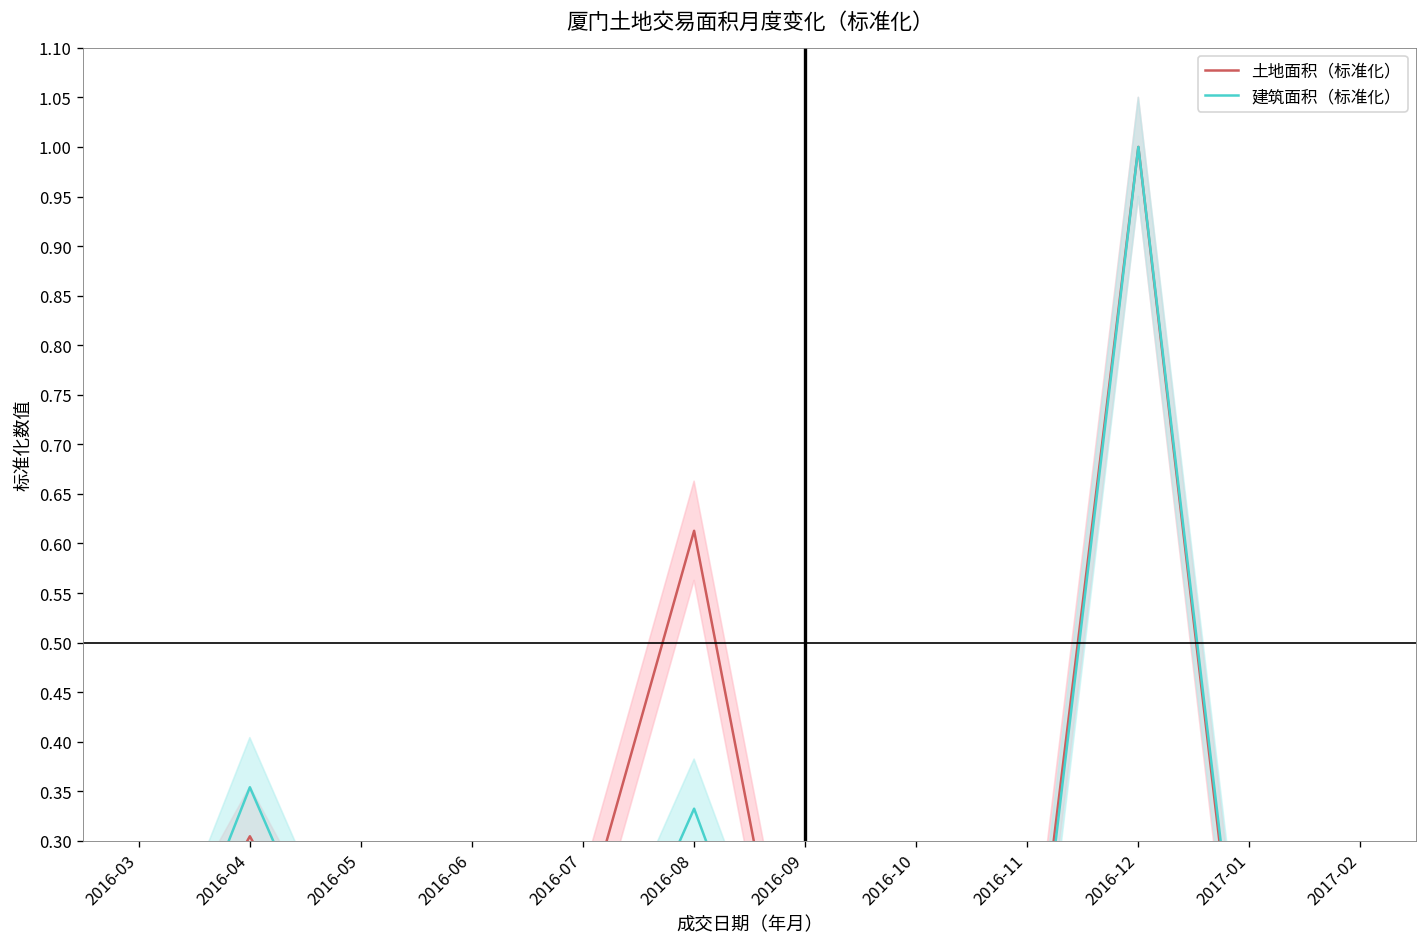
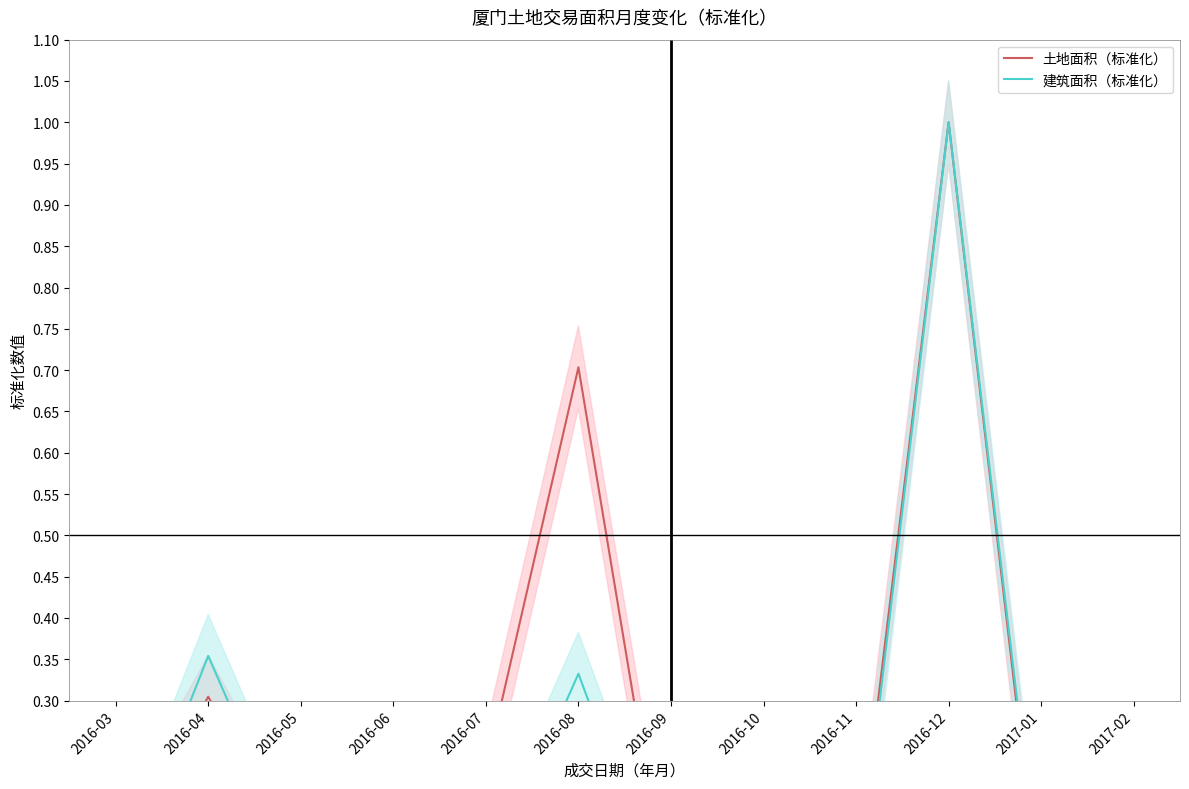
  {
    "土地面积（标准化）": {
      "2016-04": 0.30,
-     "2016-08": 0.61
+     "2016-08": 0.70
    },
    "建筑面积（标准化）": {
      "2016-08": 0.33
    }
  }
